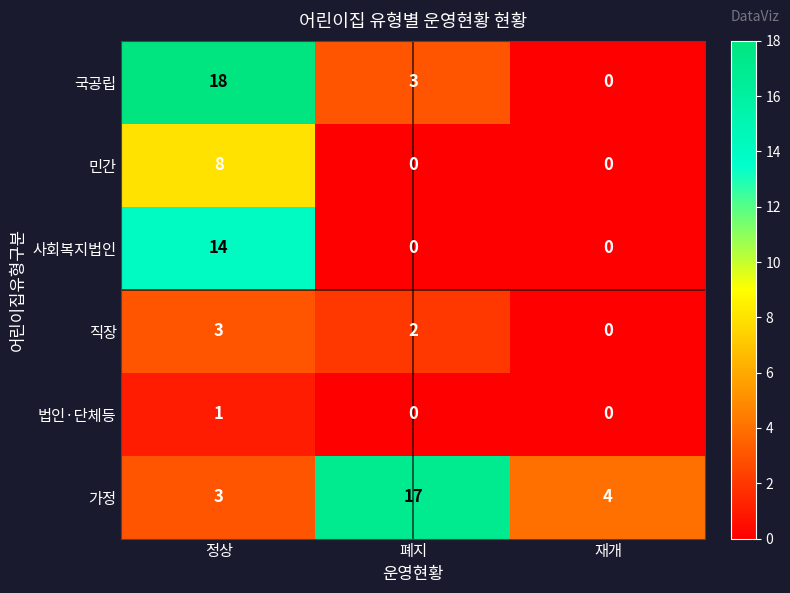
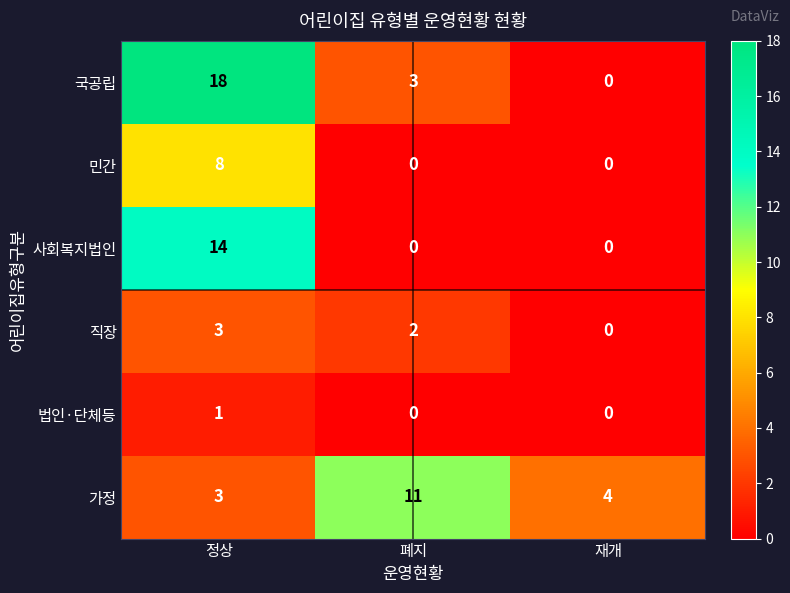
  {
    "국공립": {
      "정상": 18,
      "폐지": 3,
      "재개": 0
    },
    "민간": {
      "정상": 8,
      "폐지": 0,
      "재개": 0
    },
    "사회복지법인": {
      "정상": 14,
      "폐지": 0,
      "재개": 0
    },
    "직장": {
      "정상": 3,
      "폐지": 2,
      "재개": 0
    },
    "법인·단체등": {
      "정상": 1,
      "폐지": 0,
      "재개": 0
    },
    "가정": {
      "정상": 3,
-     "폐지": 17,
+     "폐지": 11,
      "재개": 4
    }
  }
